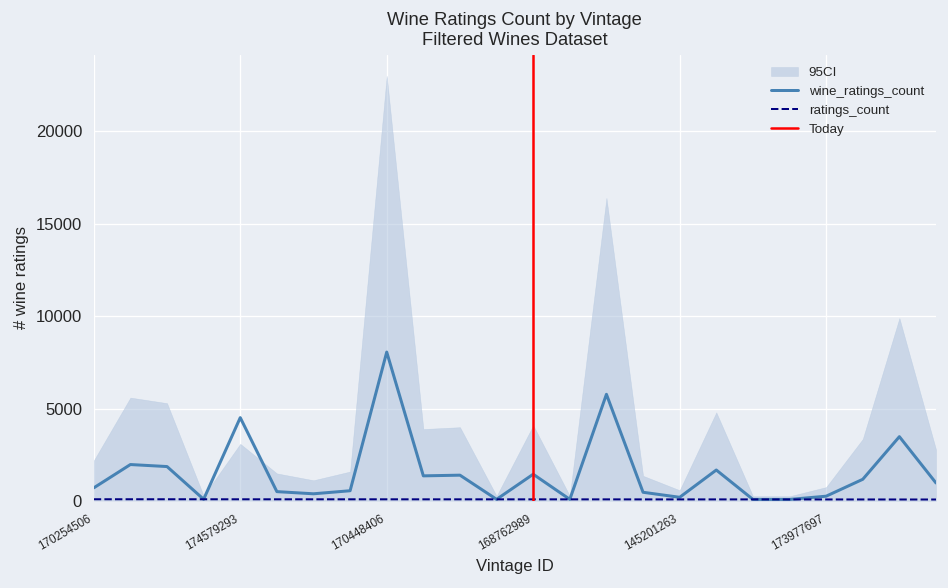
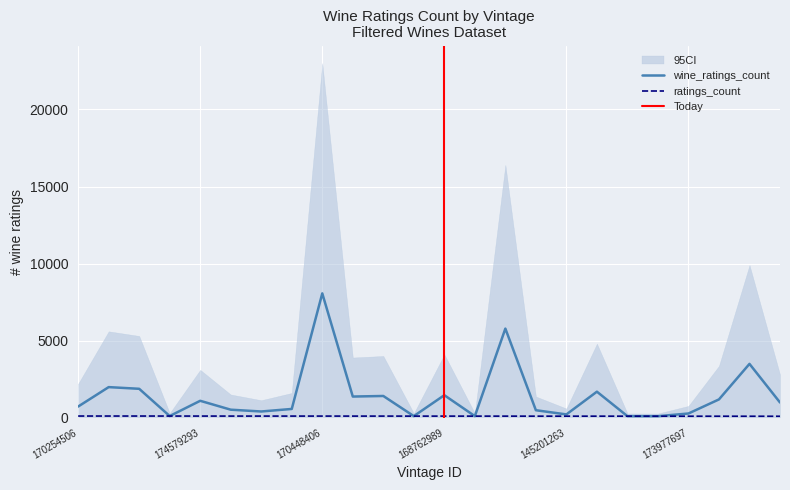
  {
    "wine_ratings_count": {
      "170254506": 700,
-     "174579293": 4500,
+     "174579293": 1100,
      "170448406": 8100,
      "168762989": 1500,
      "173977697": 300
    },
    "ratings_count": {
      "170254506": 100,
      "174579293": 100,
      "170448406": 100,
      "168762989": 100,
      "173977697": 100
    }
  }
